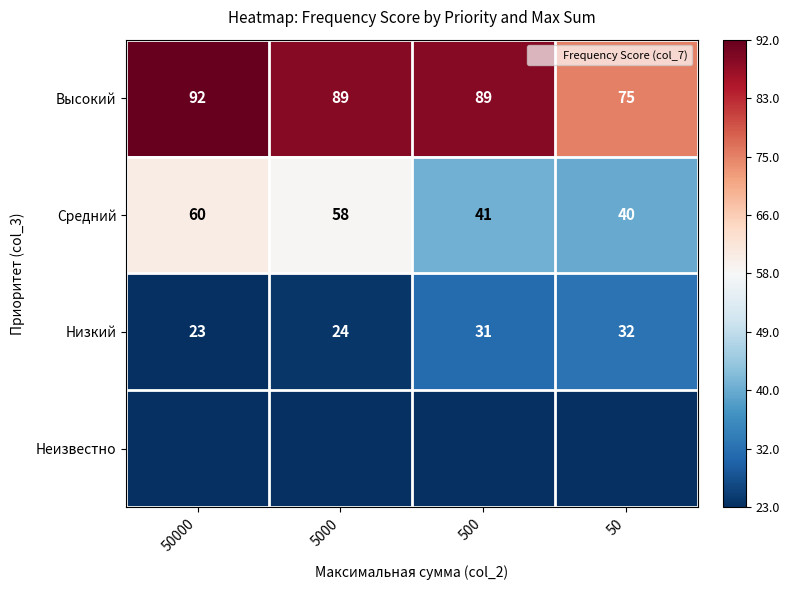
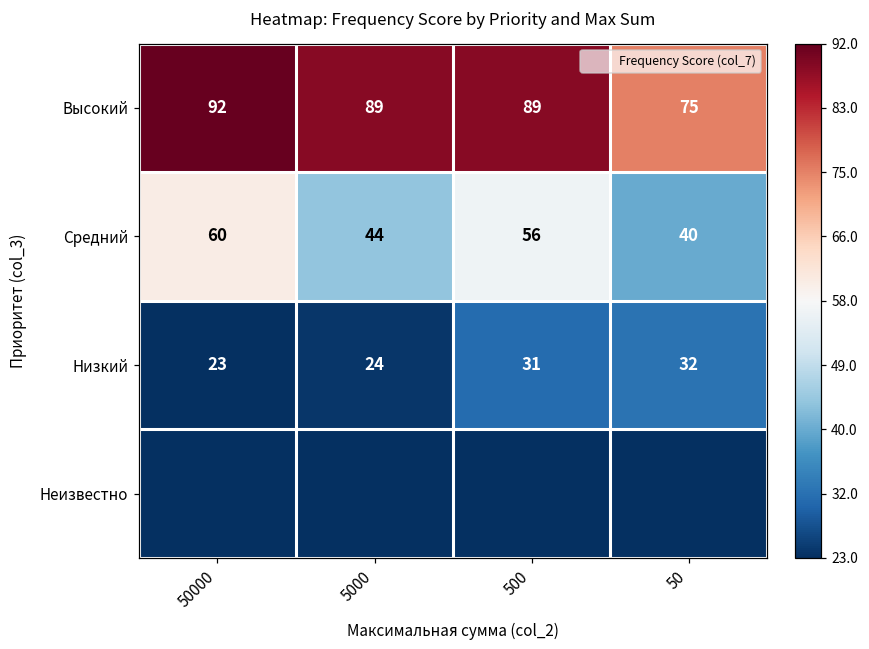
  {
    "Высокий": {
      "50000": 92,
      "5000": 89,
      "500": 89,
      "50": 75
    },
    "Средний": {
      "50000": 60,
-     "5000": 58,
-     "500": 41,
+     "5000": 44,
+     "500": 56,
      "50": 40
    },
    "Низкий": {
      "50000": 23,
      "5000": 24,
      "500": 31,
      "50": 32
    }
  }
